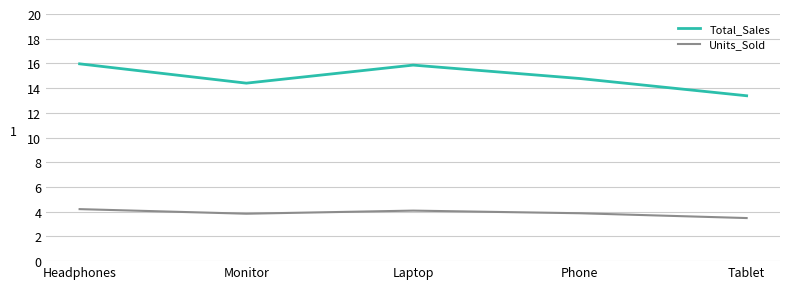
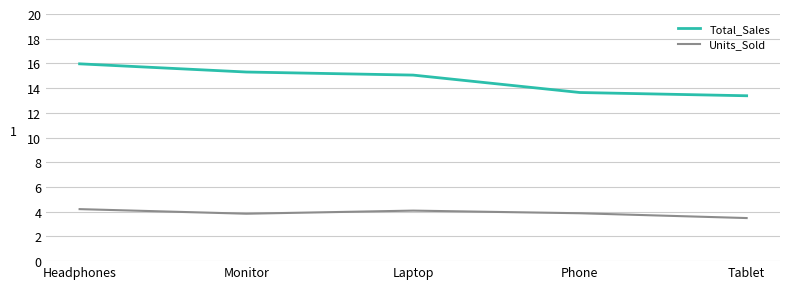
  {
    "Total_Sales": {
      "Headphones": 16.0,
-     "Monitor": 14.4,
-     "Laptop": 15.9,
-     "Phone": 14.8,
+     "Monitor": 15.3,
+     "Laptop": 15.1,
+     "Phone": 13.6,
      "Tablet": 13.4
    },
    "Units_Sold": {
      "Headphones": 4.2,
      "Monitor": 3.8,
      "Laptop": 4.1,
      "Phone": 3.9,
      "Tablet": 3.5
    }
  }
